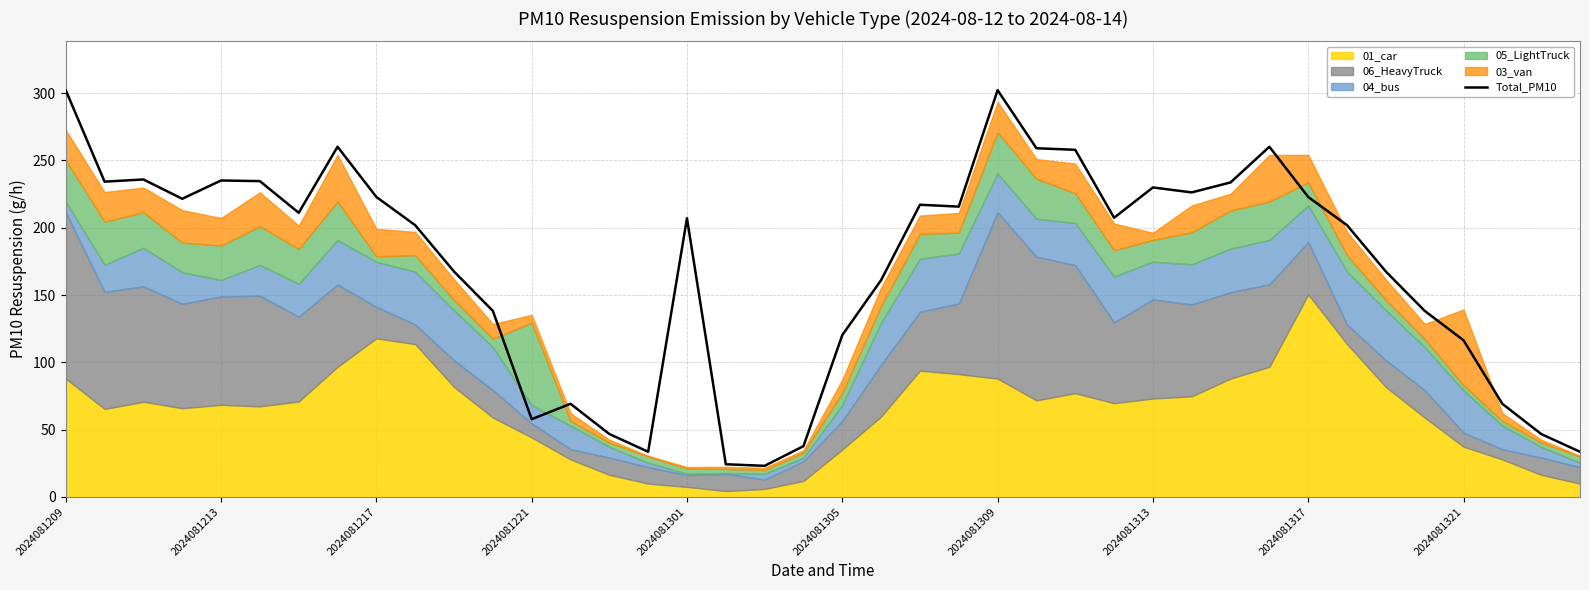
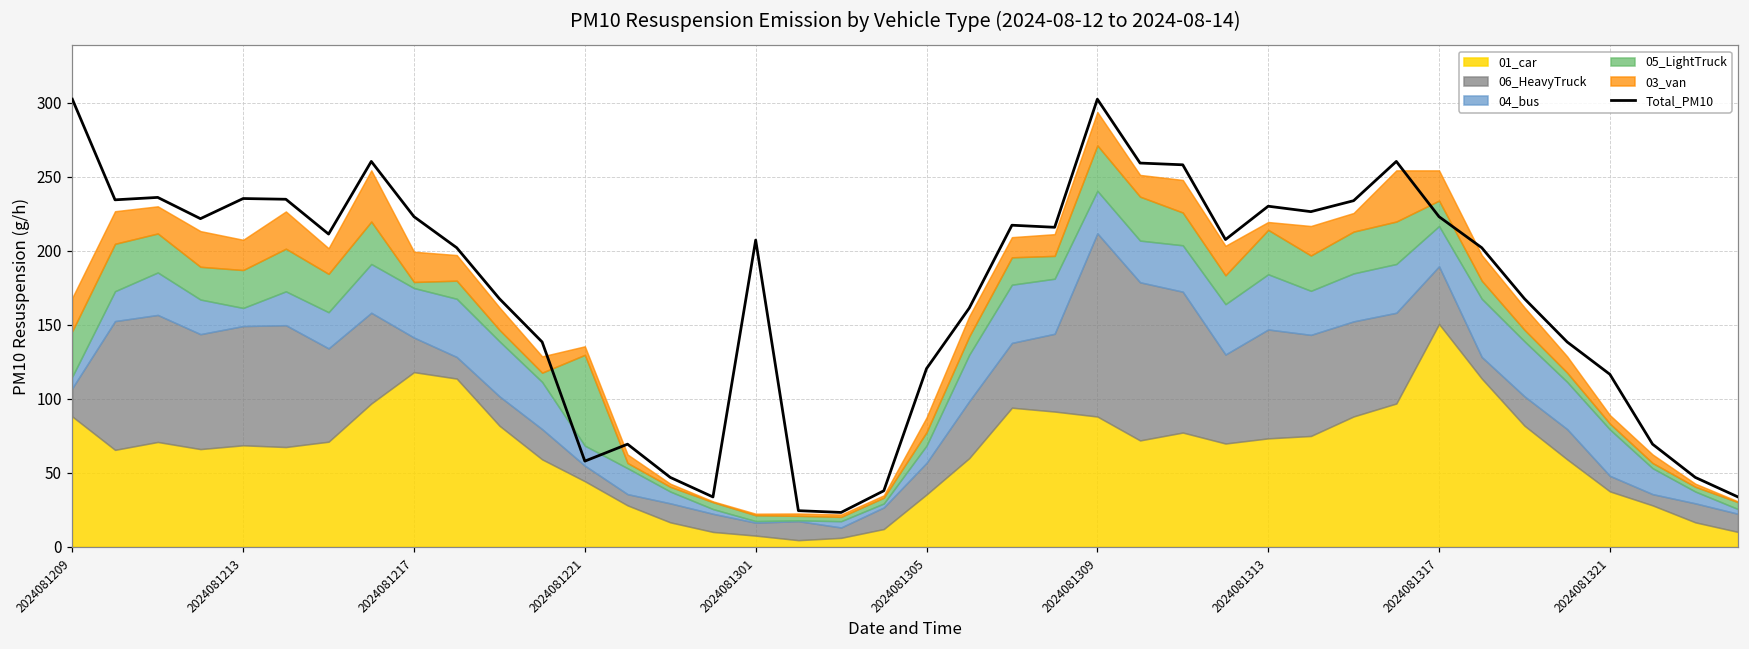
  {
    "Total_PM10": {
      "2024081209": 302,
      "2024081213": 235,
      "2024081217": 223,
      "2024081221": 58,
      "2024081301": 207,
      "2024081305": 120,
      "2024081309": 302,
      "2024081313": 230,
      "2024081317": 223,
      "2024081321": 116
    },
    "01_car": {
      "2024081209": 88,
      "2024081213": 68,
      "2024081217": 118,
      "2024081221": 44,
      "2024081301": 7,
      "2024081305": 35,
      "2024081309": 88,
      "2024081313": 73,
      "2024081317": 150,
      "2024081321": 37
    },
    "06_HeavyTruck": {
-     "2024081209": 124,
+     "2024081209": 19,
      "2024081213": 81,
      "2024081217": 23,
      "2024081221": 11,
      "2024081305": 21,
      "2024081309": 124,
      "2024081313": 74,
      "2024081317": 39,
      "2024081321": 11
    },
    "04_bus": {
      "2024081209": 8,
      "2024081213": 12,
      "2024081217": 33,
      "2024081221": 14,
      "2024081305": 12,
      "2024081309": 29,
-     "2024081313": 28,
+     "2024081313": 37,
      "2024081317": 27,
      "2024081321": 31
    },
    "05_LightTruck": {
      "2024081209": 31,
      "2024081213": 26,
      "2024081217": 4,
      "2024081221": 61,
      "2024081305": 9,
      "2024081309": 31,
-     "2024081313": 16,
+     "2024081313": 30,
      "2024081317": 17,
      "2024081321": 4
    },
    "03_van": {
      "2024081209": 23,
      "2024081213": 20,
      "2024081217": 20,
      "2024081221": 6,
      "2024081305": 10,
      "2024081309": 23,
      "2024081313": 5,
      "2024081317": 20,
-     "2024081321": 56
+     "2024081321": 6
    }
  }
